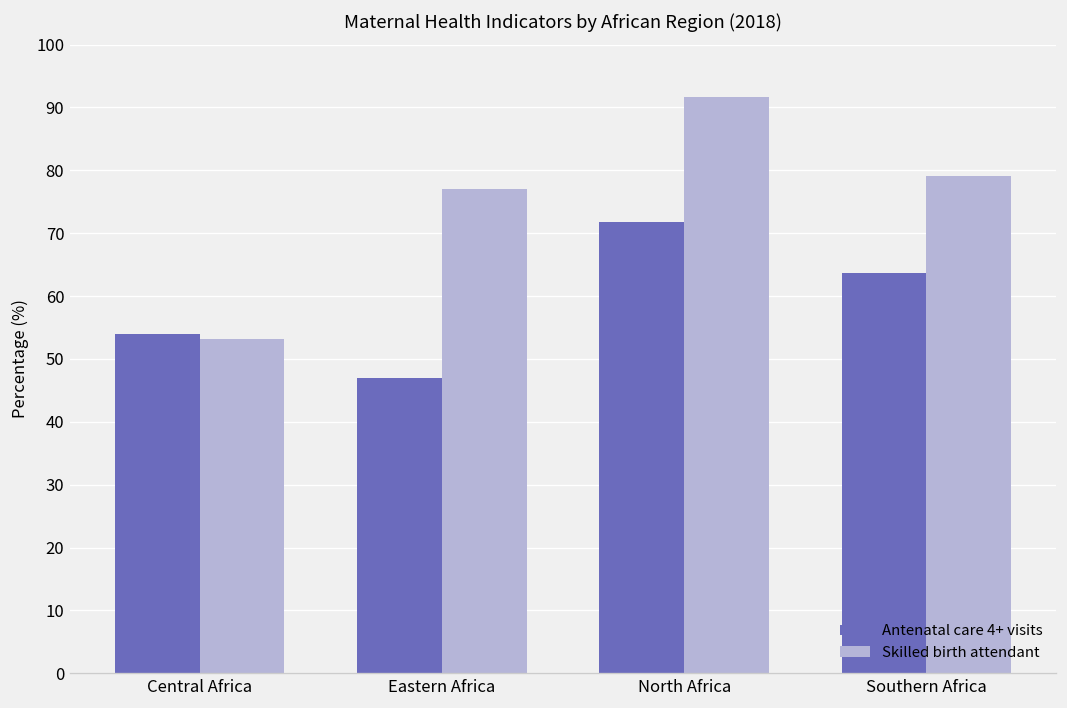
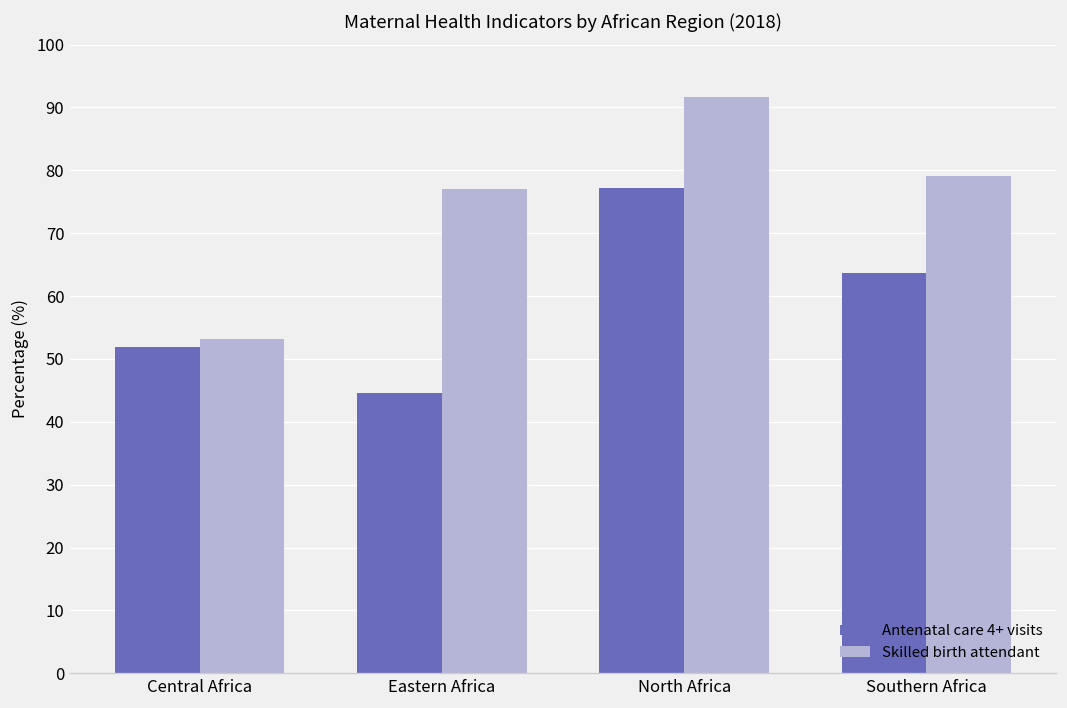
  {
    "Antenatal care 4+ visits": {
-     "Central Africa": 54,
-     "Eastern Africa": 47,
-     "North Africa": 72,
+     "Central Africa": 52,
+     "Eastern Africa": 45,
+     "North Africa": 77,
      "Southern Africa": 64
    },
    "Skilled birth attendant": {
      "Central Africa": 53,
      "Eastern Africa": 77,
      "North Africa": 92,
      "Southern Africa": 79
    }
  }
